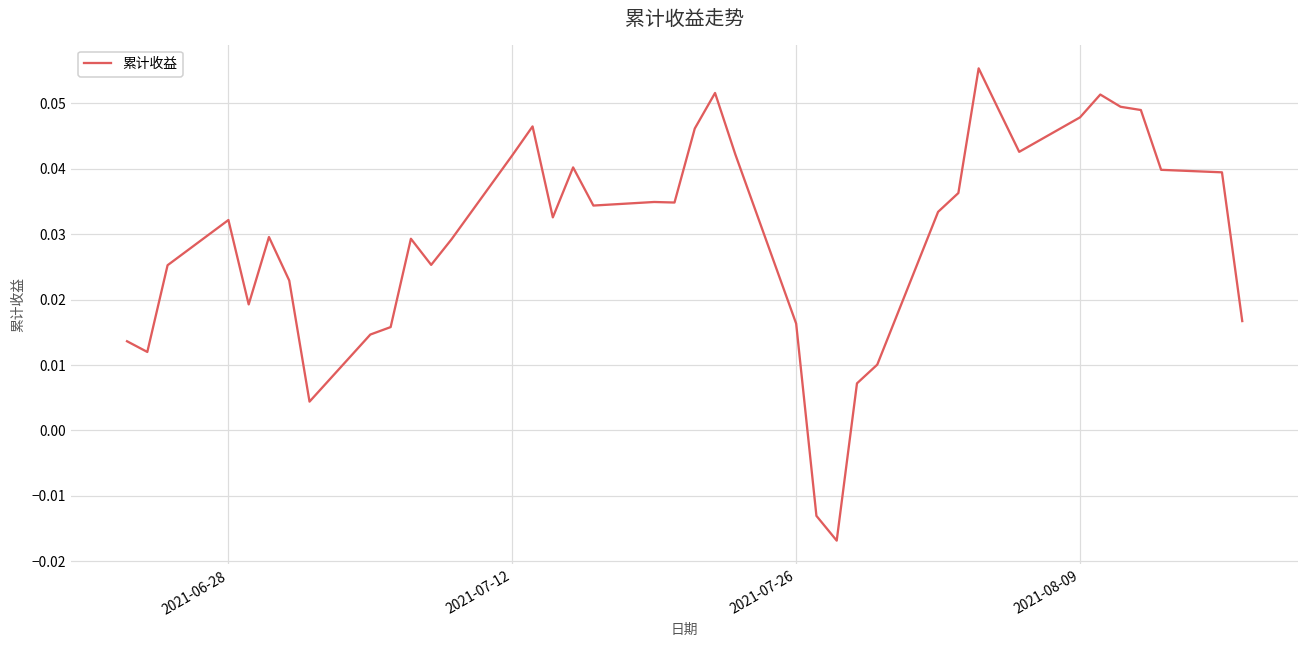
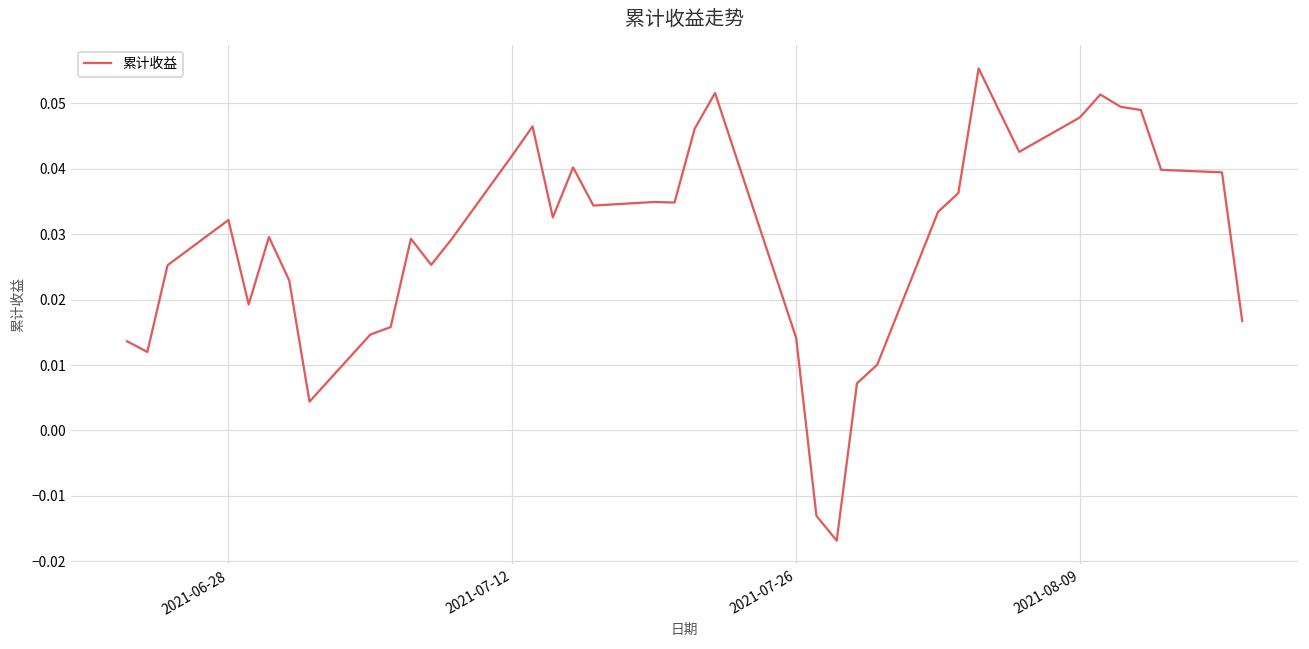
  {
    "2021-06-28": 0.032,
    "2021-07-12": 0.042,
-   "2021-07-26": 0.016,
+   "2021-07-26": 0.014,
    "2021-08-09": 0.048
  }
